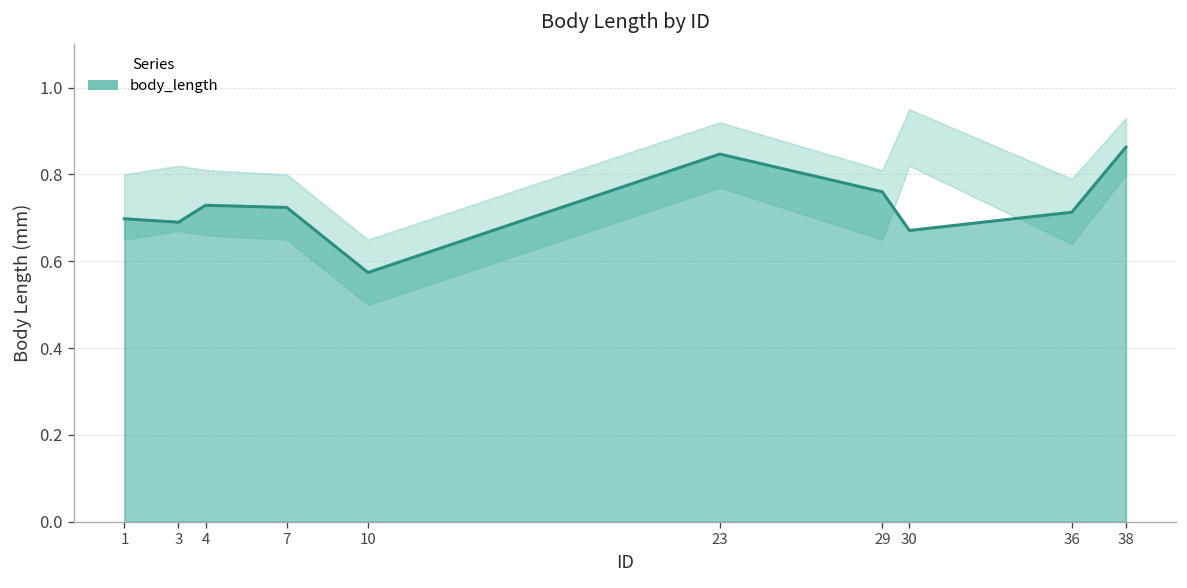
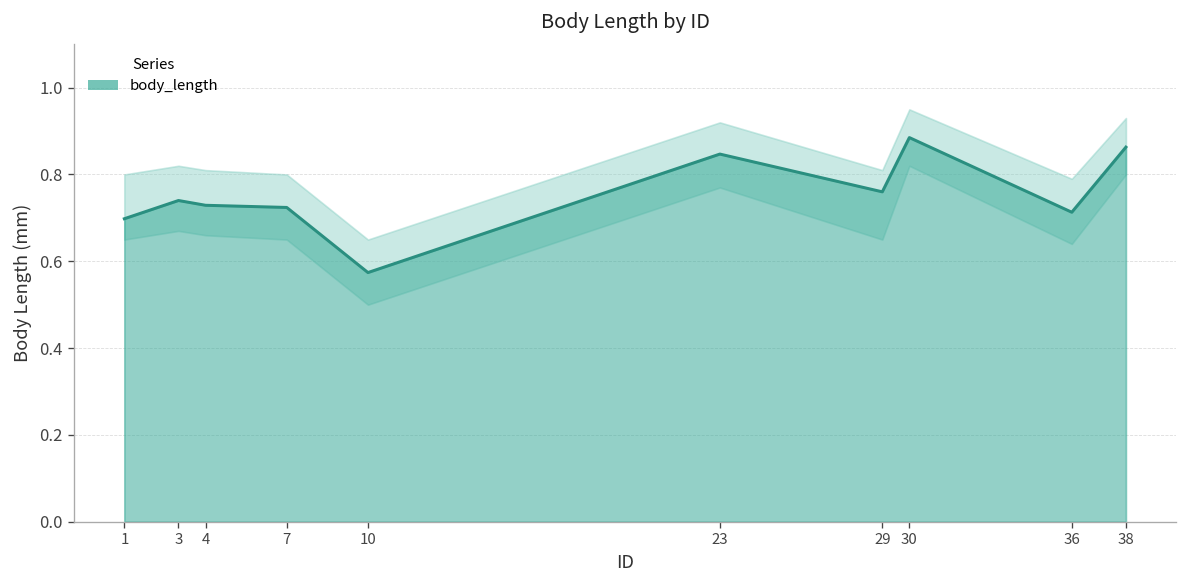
  {
    "body_length": {
      "1": 0.70,
-     "3": 0.69,
+     "3": 0.74,
      "4": 0.73,
      "7": 0.72,
      "10": 0.57,
      "23": 0.85,
      "29": 0.76,
-     "30": 0.67,
+     "30": 0.89,
      "36": 0.71,
      "38": 0.86
    }
  }
